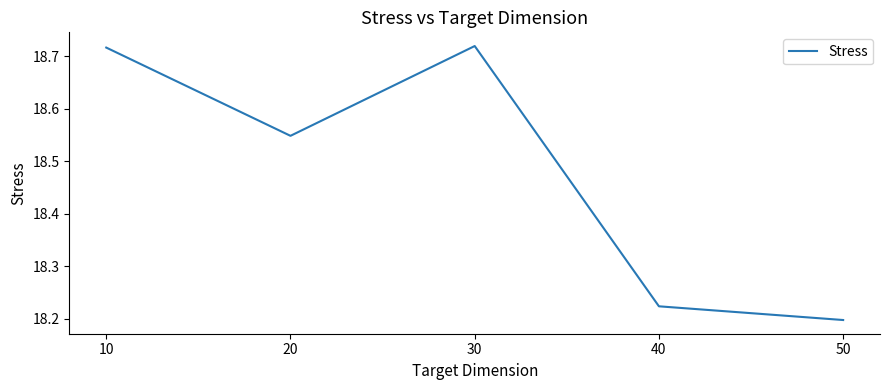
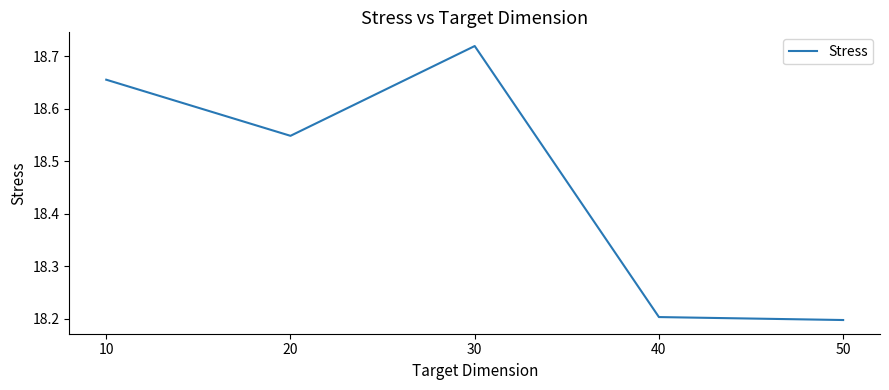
  {
-   "10": 18.72,
+   "10": 18.66,
    "20": 18.55,
    "30": 18.72,
-   "40": 18.22,
+   "40": 18.20,
    "50": 18.20
  }
